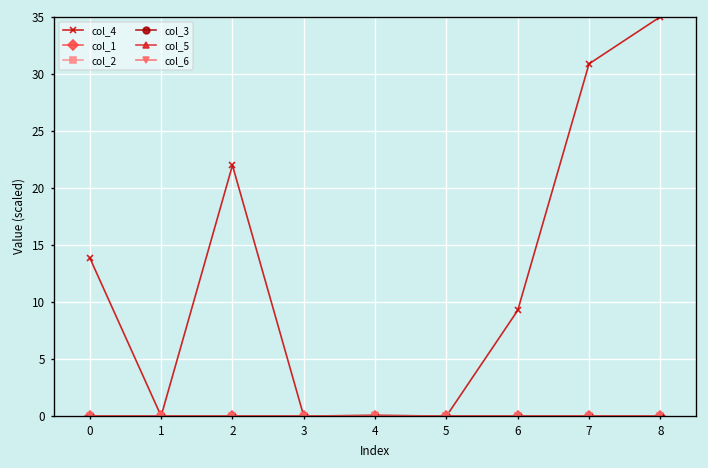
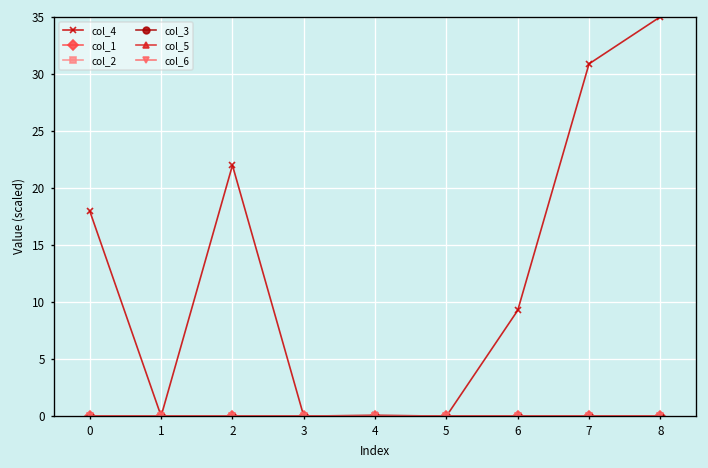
  {
    "col_4": {
-     "0": 14,
+     "0": 18,
      "2": 22,
      "6": 9,
      "7": 31,
      "8": 35
    },
    "col_6": {
      "0": 0,
      "2": 0,
      "6": 0,
      "7": 0,
      "8": 0
    }
  }
